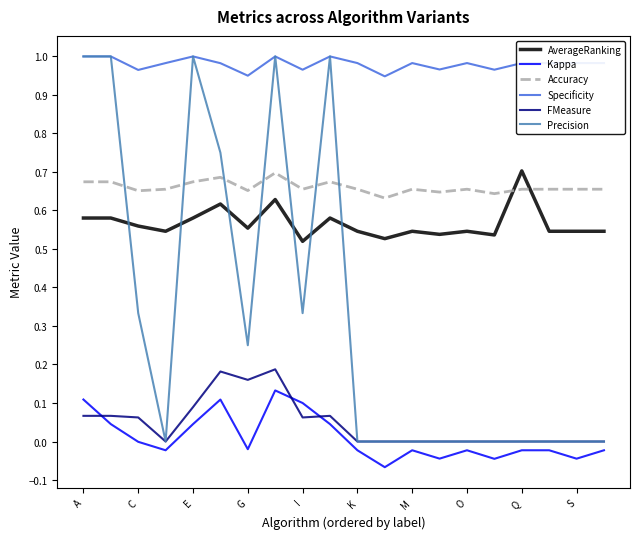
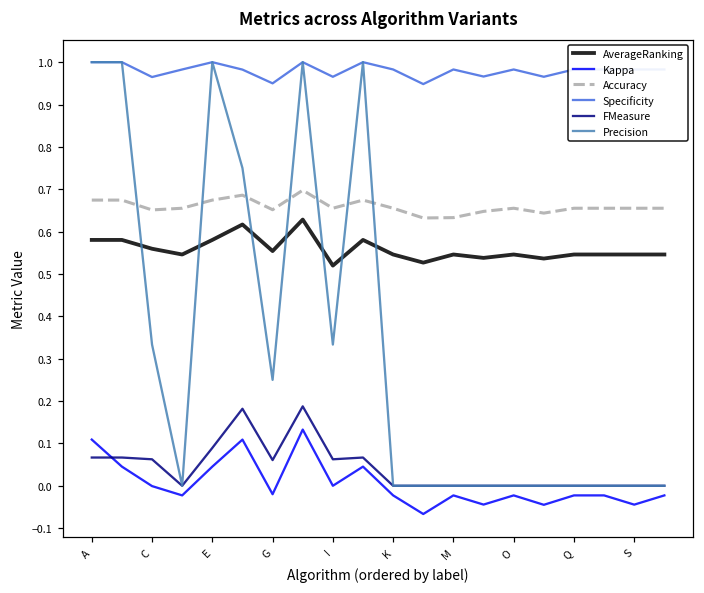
  {
    "AverageRanking": {
      "A": 0.58,
      "C": 0.56,
      "E": 0.58,
      "G": 0.55,
      "I": 0.52,
      "K": 0.55,
      "M": 0.55,
      "O": 0.55,
-     "Q": 0.70,
+     "Q": 0.55,
      "S": 0.55
    },
    "Kappa": {
      "A": 0.11,
      "C": 0.0,
      "E": 0.05,
      "G": -0.02,
-     "I": 0.1,
+     "I": 0.0,
      "K": -0.02,
      "M": -0.02,
      "O": -0.02,
      "Q": -0.02,
      "S": -0.04
    },
    "Accuracy": {
      "A": 0.67,
      "C": 0.65,
      "E": 0.67,
      "G": 0.65,
      "I": 0.66,
      "K": 0.66,
-     "M": 0.66,
+     "M": 0.63,
      "O": 0.66,
      "Q": 0.66,
      "S": 0.66
    },
    "FMeasure": {
      "A": 0.07,
      "C": 0.06,
      "E": 0.09,
-     "G": 0.16,
+     "G": 0.06,
      "I": 0.06
    }
  }
